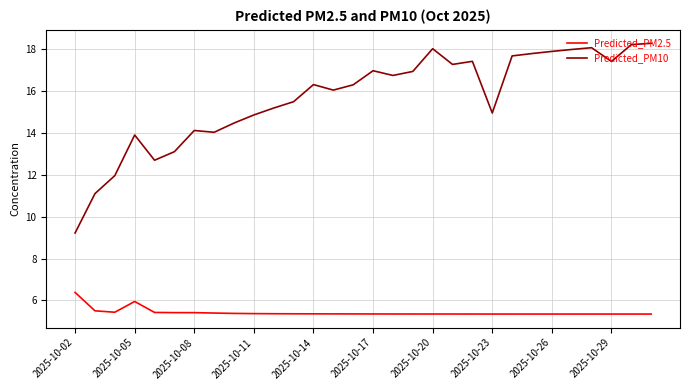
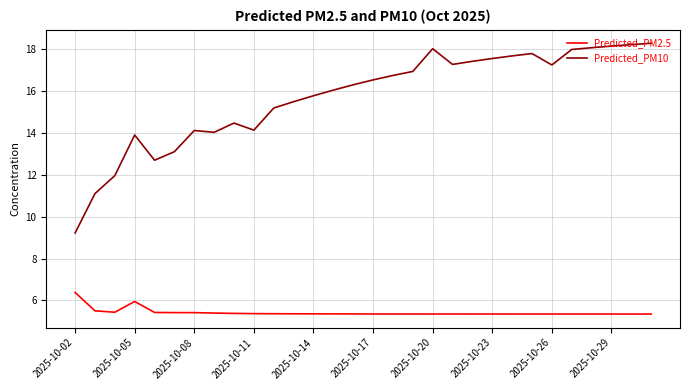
  {
    "Predicted_PM2.5": {
      "2025-10-02": 6.4,
      "2025-10-05": 6.0,
      "2025-10-08": 5.4,
      "2025-10-11": 5.4,
      "2025-10-14": 5.4,
      "2025-10-17": 5.4,
      "2025-10-20": 5.4,
      "2025-10-23": 5.4,
      "2025-10-26": 5.4,
      "2025-10-29": 5.4
    },
    "Predicted_PM10": {
      "2025-10-02": 9.2,
      "2025-10-05": 13.9,
      "2025-10-08": 14.1,
-     "2025-10-11": 14.9,
-     "2025-10-14": 16.3,
-     "2025-10-17": 17.0,
+     "2025-10-11": 14.1,
+     "2025-10-14": 15.8,
+     "2025-10-17": 16.5,
      "2025-10-20": 18.0,
-     "2025-10-23": 15.0,
-     "2025-10-26": 17.9,
-     "2025-10-29": 17.4
+     "2025-10-23": 17.6,
+     "2025-10-26": 17.3,
+     "2025-10-29": 18.2
    }
  }
